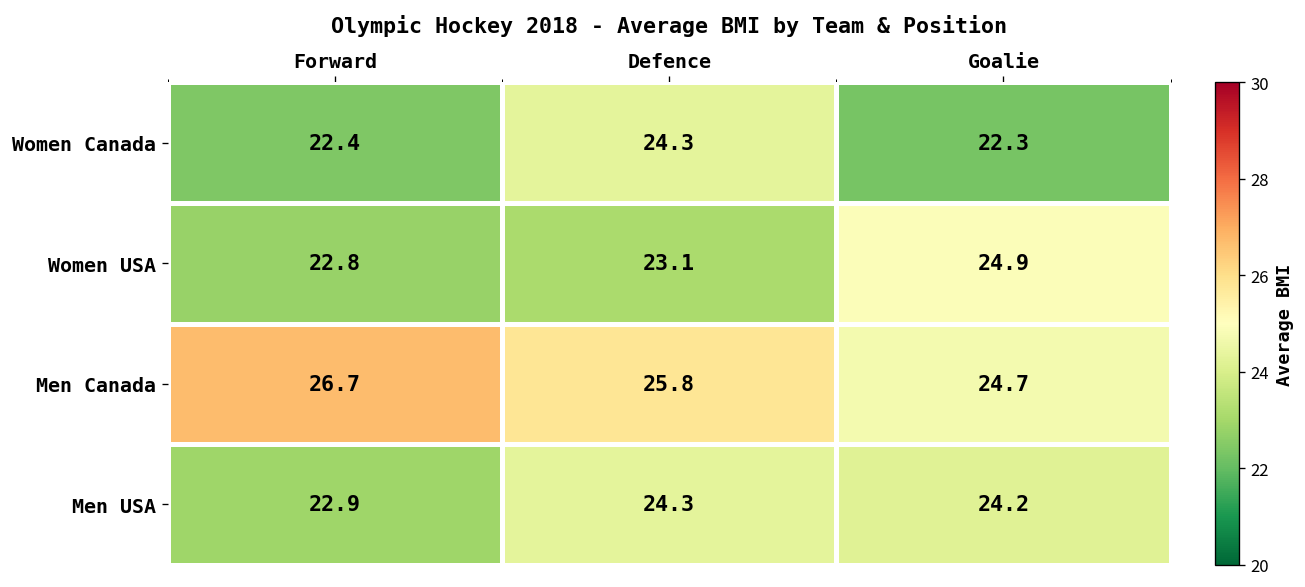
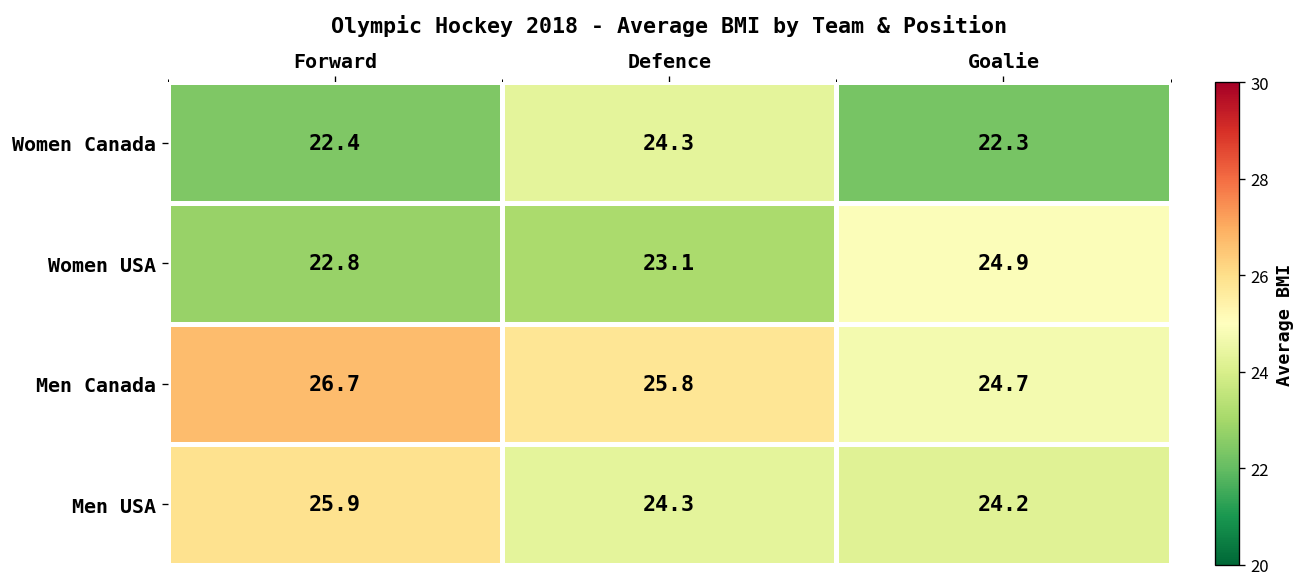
  {
    "Women Canada": {
      "Forward": 22.4,
      "Defence": 24.3,
      "Goalie": 22.3
    },
    "Women USA": {
      "Forward": 22.8,
      "Defence": 23.1,
      "Goalie": 24.9
    },
    "Men Canada": {
      "Forward": 26.7,
      "Defence": 25.8,
      "Goalie": 24.7
    },
    "Men USA": {
-     "Forward": 22.9,
+     "Forward": 25.9,
      "Defence": 24.3,
      "Goalie": 24.2
    }
  }
